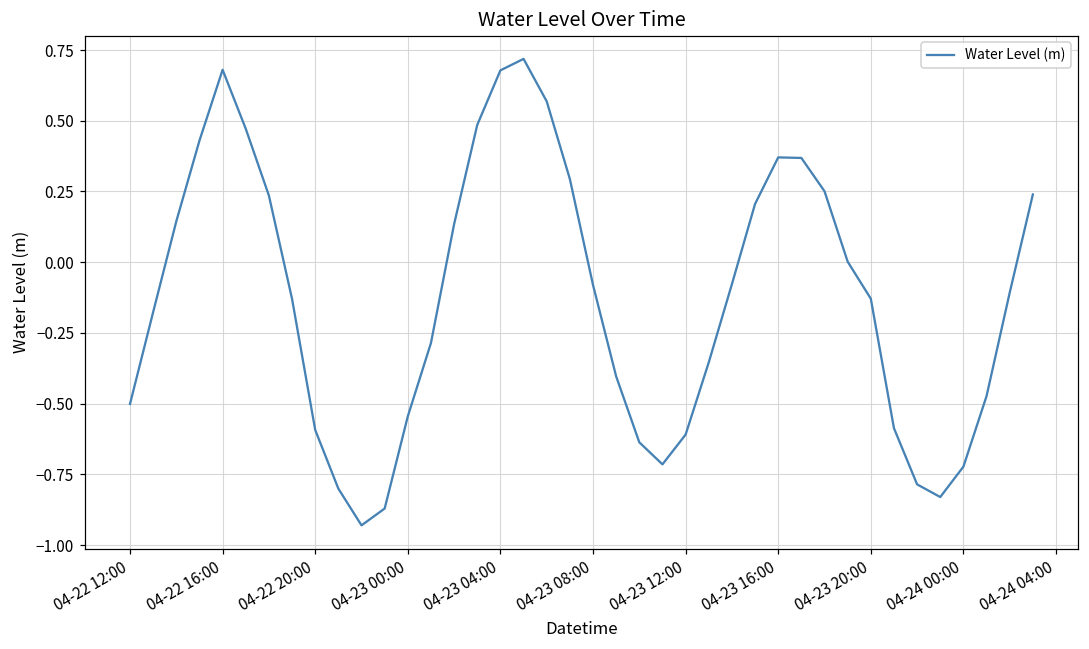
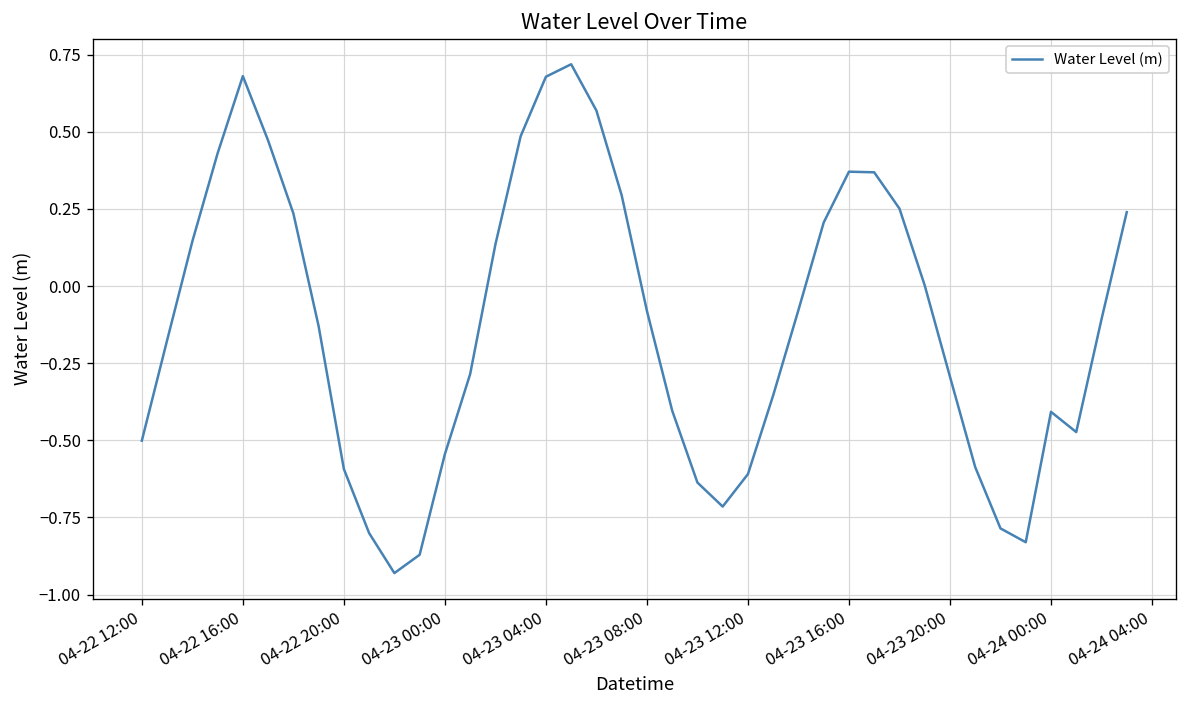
  {
    "04-22 12:00": -0.50,
    "04-22 16:00": 0.68,
    "04-22 20:00": -0.59,
    "04-23 00:00": -0.54,
    "04-23 04:00": 0.68,
    "04-23 08:00": -0.08,
    "04-23 12:00": -0.61,
    "04-23 16:00": 0.37,
-   "04-23 20:00": -0.13,
-   "04-24 00:00": -0.72
+   "04-23 20:00": -0.29,
+   "04-24 00:00": -0.41
  }
